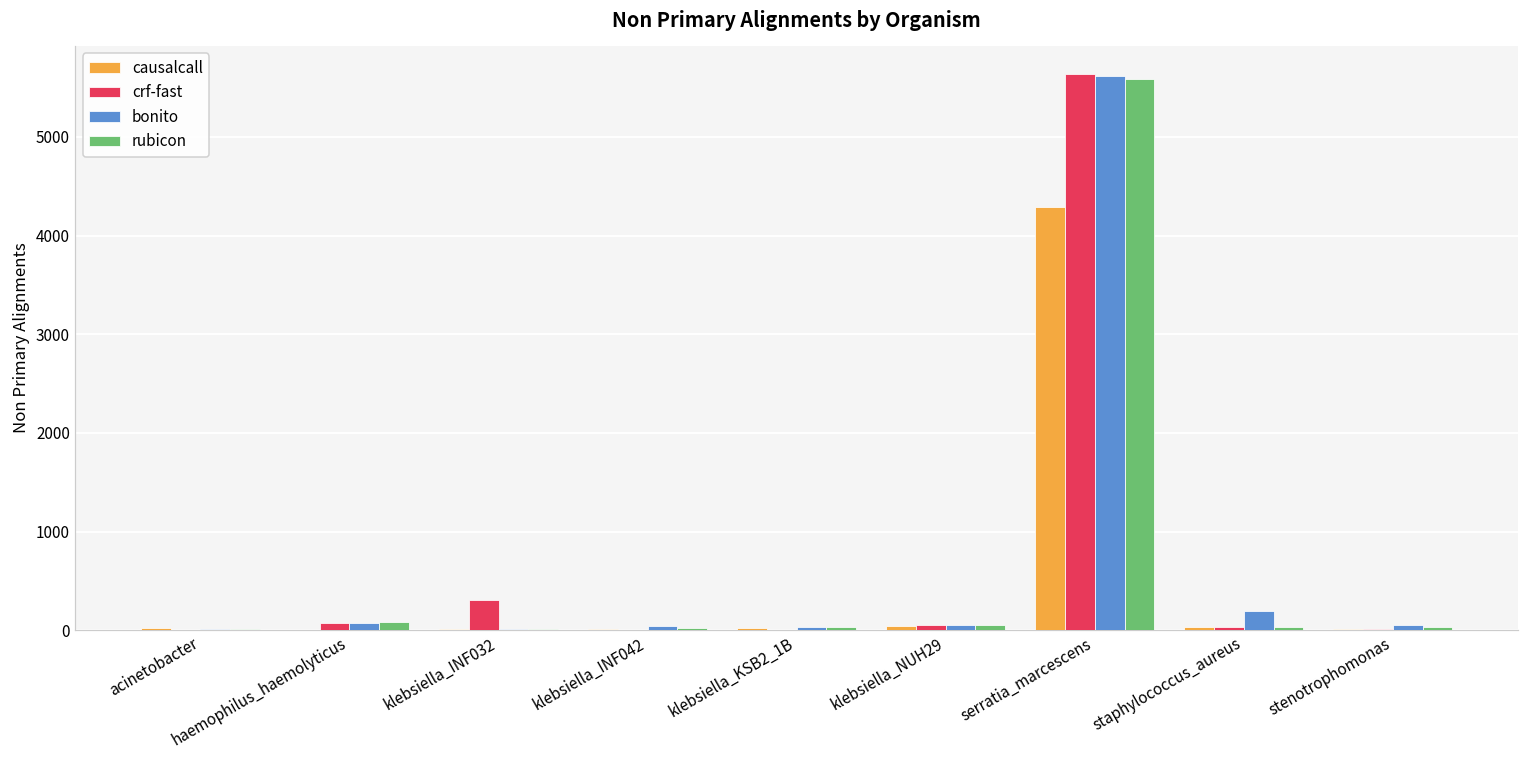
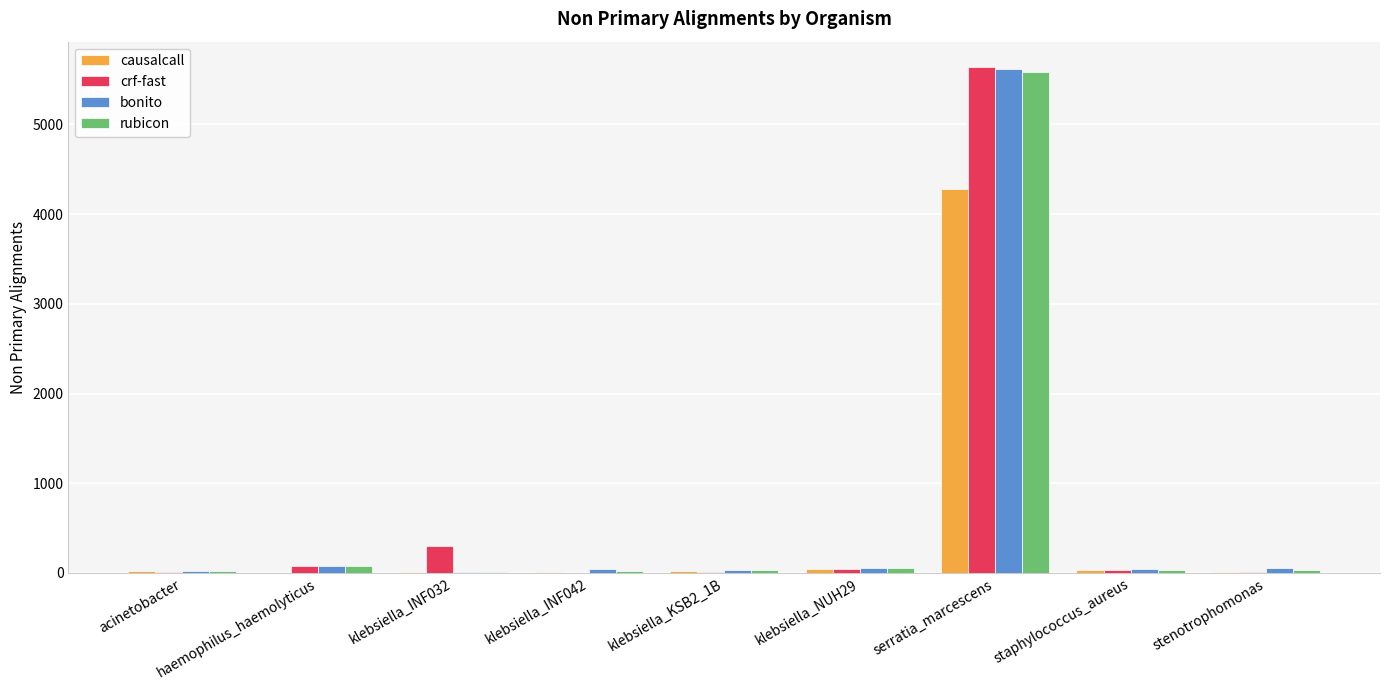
  {
    "causalcall": {
      "klebsiella_NUH29": 0,
      "serratia_marcescens": 4300,
      "staphylococcus_aureus": 0
    },
    "crf-fast": {
      "haemophilus_haemolyticus": 100,
      "klebsiella_INF032": 300,
      "klebsiella_NUH29": 0,
      "serratia_marcescens": 5600,
      "staphylococcus_aureus": 0
    },
    "bonito": {
      "haemophilus_haemolyticus": 100,
      "klebsiella_INF042": 0,
      "klebsiella_KSB2_1B": 0,
      "klebsiella_NUH29": 100,
      "serratia_marcescens": 5600,
-     "staphylococcus_aureus": 200,
+     "staphylococcus_aureus": 0,
      "stenotrophomonas": 100
    },
    "rubicon": {
      "haemophilus_haemolyticus": 100,
      "klebsiella_KSB2_1B": 0,
      "klebsiella_NUH29": 100,
      "serratia_marcescens": 5600,
      "staphylococcus_aureus": 0,
      "stenotrophomonas": 0
    }
  }
